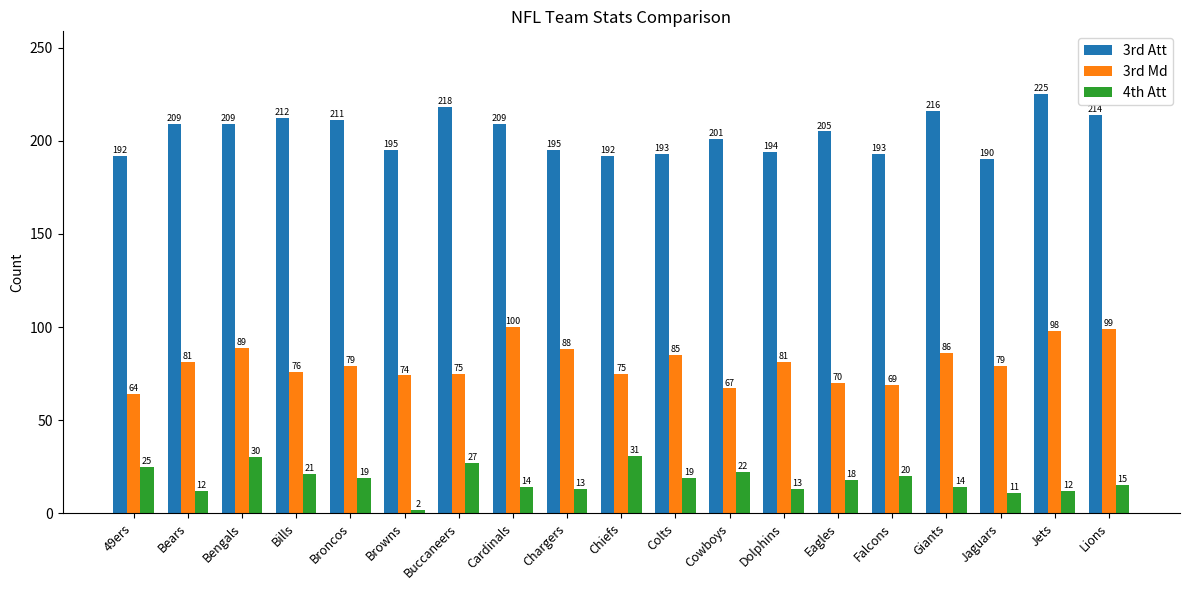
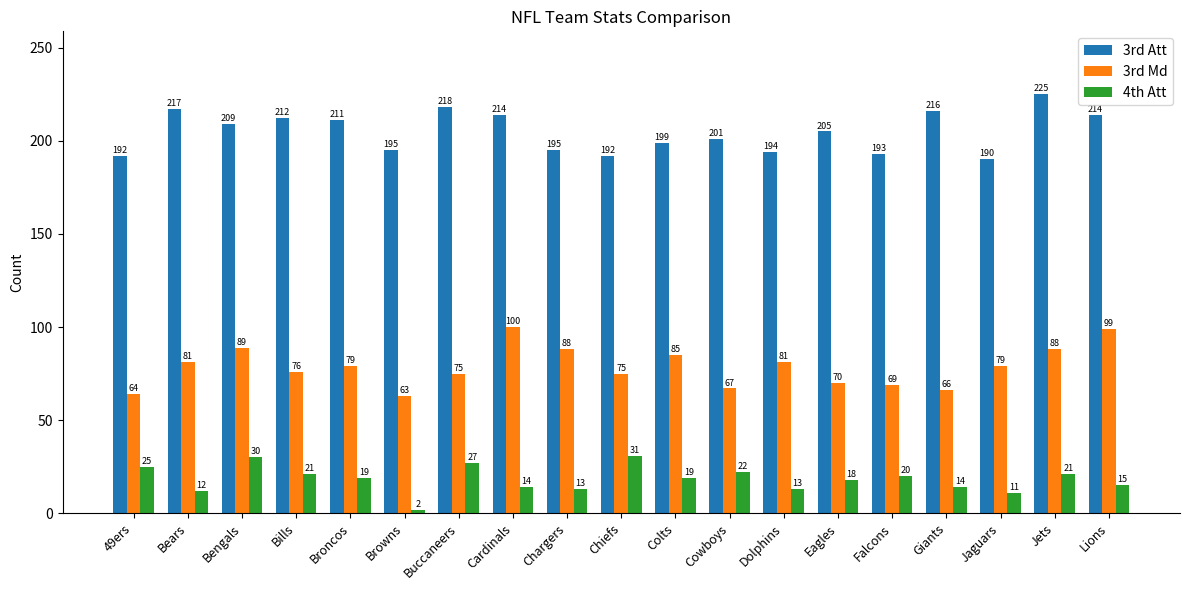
  {
    "3rd Att": {
      "49ers": 192,
-     "Bears": 209,
+     "Bears": 217,
      "Bengals": 209,
      "Bills": 212,
      "Broncos": 211,
      "Browns": 195,
      "Buccaneers": 218,
-     "Cardinals": 209,
+     "Cardinals": 214,
      "Chargers": 195,
      "Chiefs": 192,
-     "Colts": 193,
+     "Colts": 199,
      "Cowboys": 201,
      "Dolphins": 194,
      "Eagles": 205,
      "Falcons": 193,
      "Giants": 216,
      "Jaguars": 190,
      "Jets": 225
    },
    "3rd Md": {
      "49ers": 64,
      "Bears": 81,
      "Bengals": 89,
      "Bills": 76,
      "Broncos": 79,
-     "Browns": 74,
+     "Browns": 63,
      "Buccaneers": 75,
      "Cardinals": 100,
      "Chargers": 88,
      "Chiefs": 75,
      "Colts": 85,
      "Cowboys": 67,
      "Dolphins": 81,
      "Eagles": 70,
      "Falcons": 69,
-     "Giants": 86,
+     "Giants": 66,
      "Jaguars": 79,
-     "Jets": 98,
+     "Jets": 88,
      "Lions": 99
    },
    "4th Att": {
      "49ers": 25,
      "Bears": 12,
      "Bengals": 30,
      "Bills": 21,
      "Broncos": 19,
      "Browns": 2,
      "Buccaneers": 27,
      "Cardinals": 14,
      "Chargers": 13,
      "Chiefs": 31,
      "Colts": 19,
      "Cowboys": 22,
      "Dolphins": 13,
      "Eagles": 18,
      "Falcons": 20,
      "Giants": 14,
      "Jaguars": 11,
-     "Jets": 12,
+     "Jets": 21,
      "Lions": 15
    }
  }
